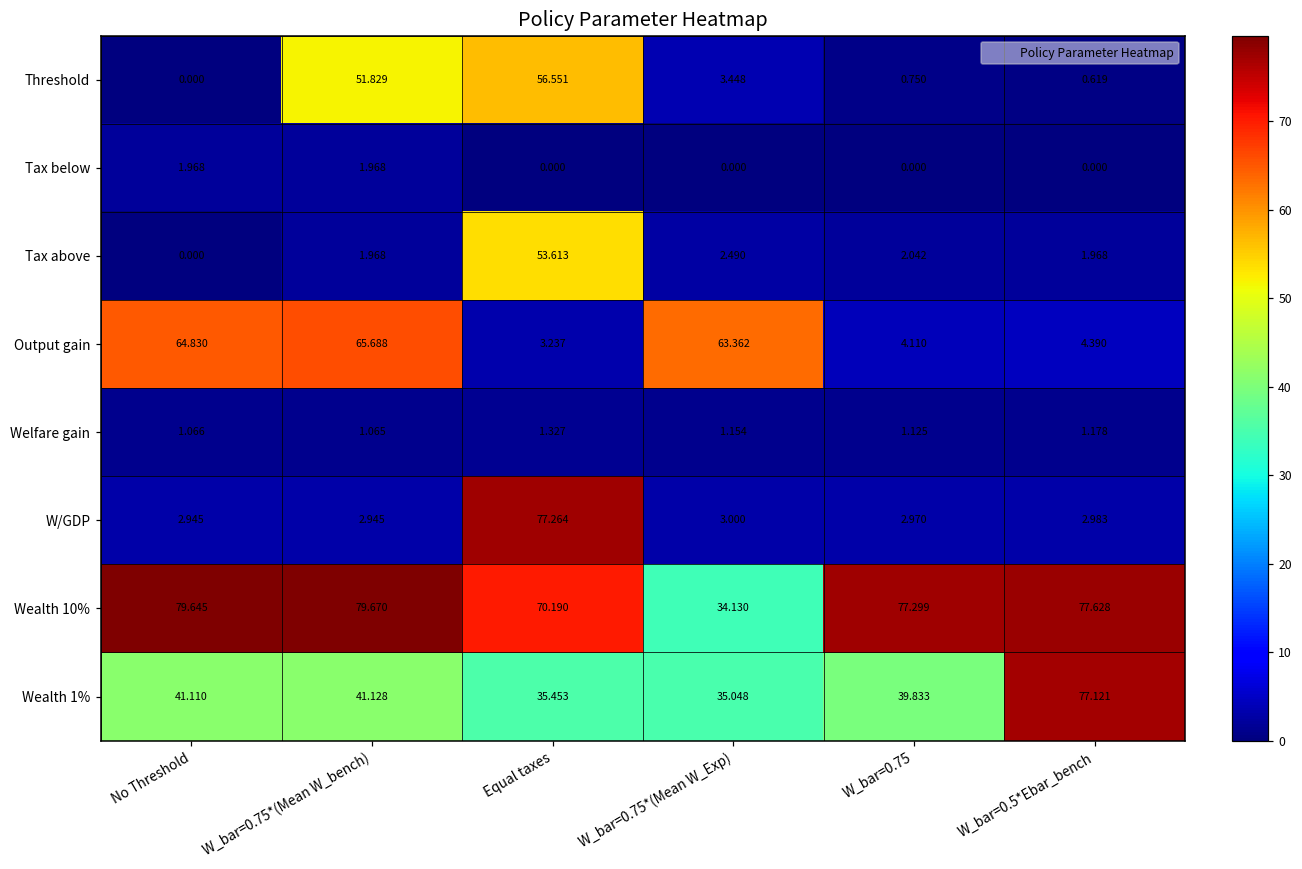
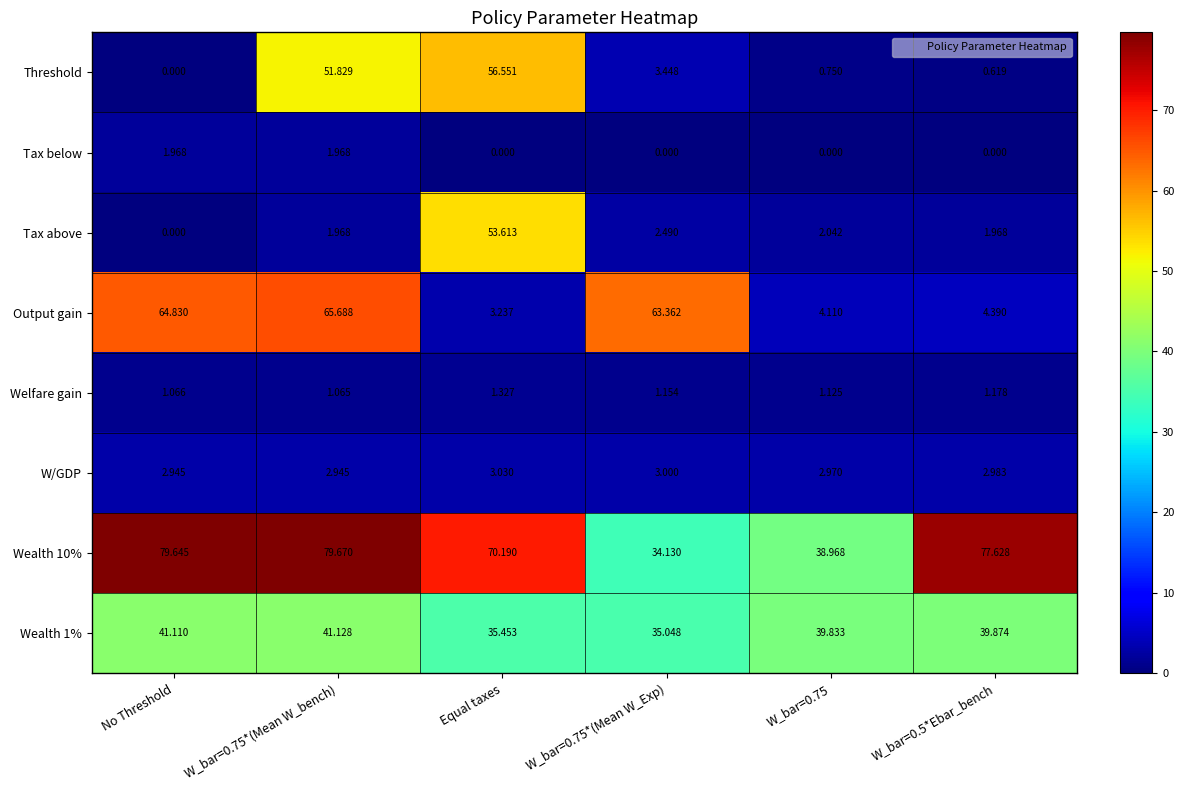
  {
    "Threshold": {
      "No Threshold": 0.000,
      "W_bar=0.75*(Mean W_bench)": 51.829,
      "Equal taxes": 56.551,
      "W_bar=0.75*(Mean W_Exp)": 3.448,
      "W_bar=0.75": 0.750,
      "W_bar=0.5*Ebar_bench": 0.619
    },
    "Tax below": {
      "No Threshold": 1.968,
      "W_bar=0.75*(Mean W_bench)": 1.968,
      "Equal taxes": 0.000,
      "W_bar=0.75*(Mean W_Exp)": 0.000,
      "W_bar=0.75": 0.000,
      "W_bar=0.5*Ebar_bench": 0.000
    },
    "Tax above": {
      "No Threshold": 0.000,
      "W_bar=0.75*(Mean W_bench)": 1.968,
      "Equal taxes": 53.613,
      "W_bar=0.75*(Mean W_Exp)": 2.490,
      "W_bar=0.75": 2.042,
      "W_bar=0.5*Ebar_bench": 1.968
    },
    "Output gain": {
      "No Threshold": 64.830,
      "W_bar=0.75*(Mean W_bench)": 65.688,
      "Equal taxes": 3.237,
      "W_bar=0.75*(Mean W_Exp)": 63.362,
      "W_bar=0.75": 4.110,
      "W_bar=0.5*Ebar_bench": 4.390
    },
    "Welfare gain": {
      "No Threshold": 1.066,
      "W_bar=0.75*(Mean W_bench)": 1.065,
      "Equal taxes": 1.327,
      "W_bar=0.75*(Mean W_Exp)": 1.154,
      "W_bar=0.75": 1.125,
      "W_bar=0.5*Ebar_bench": 1.178
    },
    "W/GDP": {
      "No Threshold": 2.945,
      "W_bar=0.75*(Mean W_bench)": 2.945,
-     "Equal taxes": 77.264,
+     "Equal taxes": 3.030,
      "W_bar=0.75*(Mean W_Exp)": 3.000,
      "W_bar=0.75": 2.970,
      "W_bar=0.5*Ebar_bench": 2.983
    },
    "Wealth 10%": {
      "No Threshold": 79.645,
      "W_bar=0.75*(Mean W_bench)": 79.670,
      "Equal taxes": 70.190,
      "W_bar=0.75*(Mean W_Exp)": 34.130,
-     "W_bar=0.75": 77.299,
+     "W_bar=0.75": 38.968,
      "W_bar=0.5*Ebar_bench": 77.628
    },
    "Wealth 1%": {
      "No Threshold": 41.110,
      "W_bar=0.75*(Mean W_bench)": 41.128,
      "Equal taxes": 35.453,
      "W_bar=0.75*(Mean W_Exp)": 35.048,
      "W_bar=0.75": 39.833,
-     "W_bar=0.5*Ebar_bench": 77.121
+     "W_bar=0.5*Ebar_bench": 39.874
    }
  }
